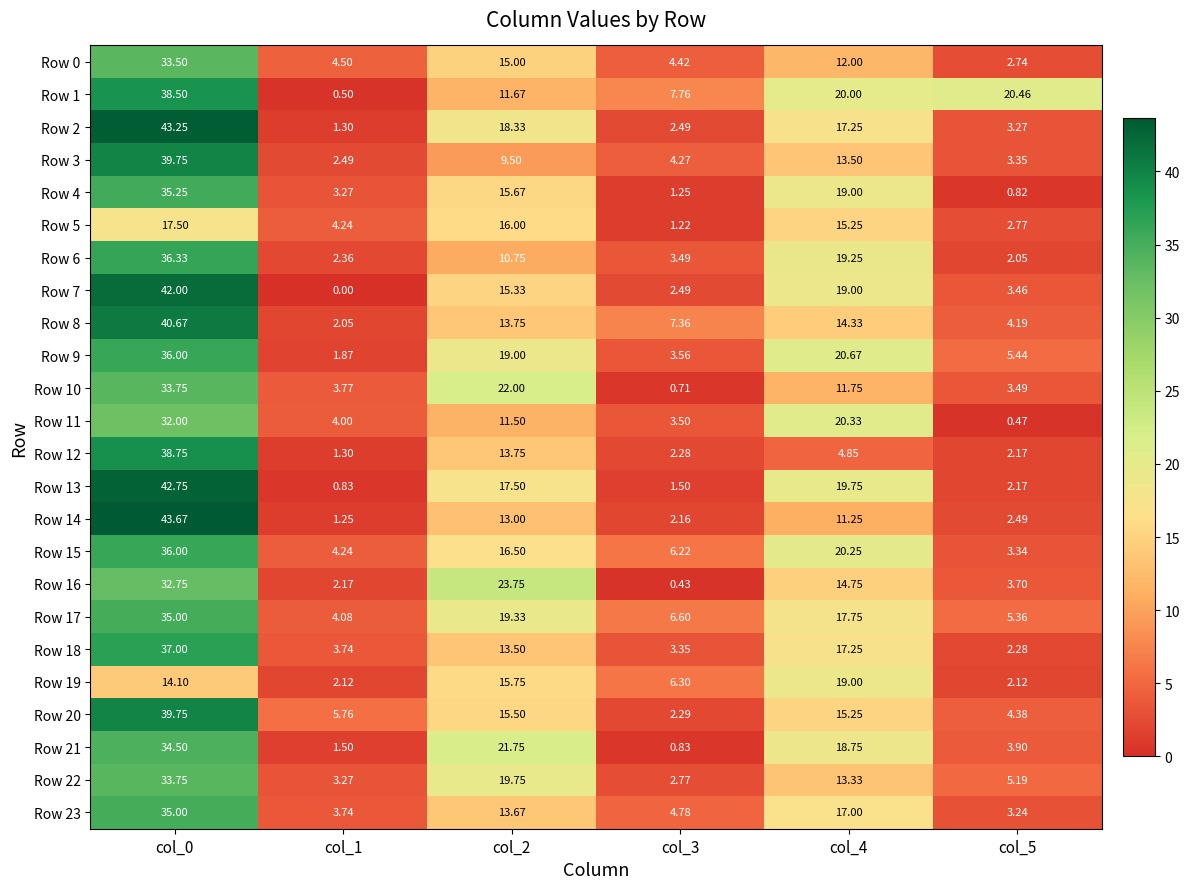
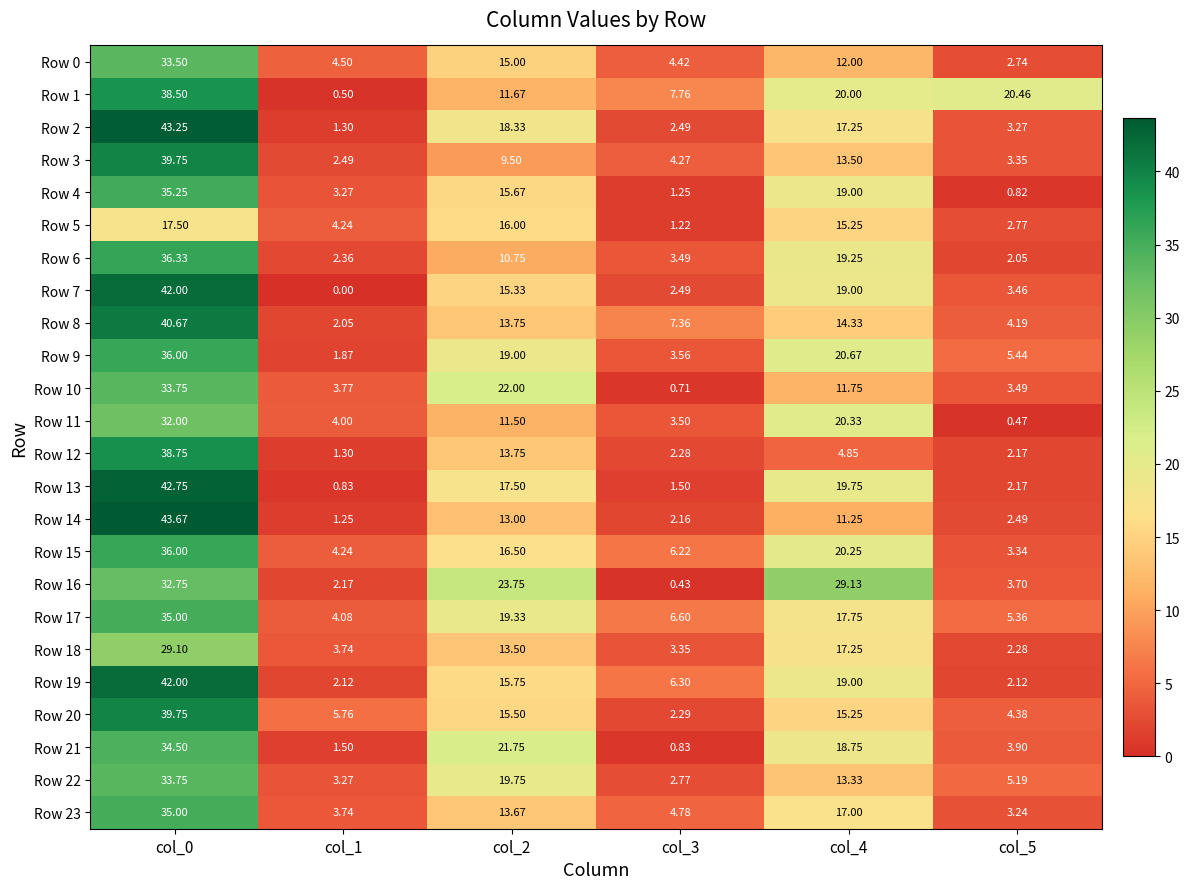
  {
    "Row 0": {
      "col_0": 33.50,
      "col_1": 4.50,
      "col_2": 15.00,
      "col_3": 4.42,
      "col_4": 12.00,
      "col_5": 2.74
    },
    "Row 1": {
      "col_0": 38.50,
      "col_1": 0.50,
      "col_2": 11.67,
      "col_3": 7.76,
      "col_4": 20.00,
      "col_5": 20.46
    },
    "Row 2": {
      "col_0": 43.25,
      "col_1": 1.30,
      "col_2": 18.33,
      "col_3": 2.49,
      "col_4": 17.25,
      "col_5": 3.27
    },
    "Row 3": {
      "col_0": 39.75,
      "col_1": 2.49,
      "col_2": 9.50,
      "col_3": 4.27,
      "col_4": 13.50,
      "col_5": 3.35
    },
    "Row 4": {
      "col_0": 35.25,
      "col_1": 3.27,
      "col_2": 15.67,
      "col_3": 1.25,
      "col_4": 19.00,
      "col_5": 0.82
    },
    "Row 5": {
      "col_0": 17.50,
      "col_1": 4.24,
      "col_2": 16.00,
      "col_3": 1.22,
      "col_4": 15.25,
      "col_5": 2.77
    },
    "Row 6": {
      "col_0": 36.33,
      "col_1": 2.36,
      "col_2": 10.75,
      "col_3": 3.49,
      "col_4": 19.25,
      "col_5": 2.05
    },
    "Row 7": {
      "col_0": 42.00,
      "col_1": 0.00,
      "col_2": 15.33,
      "col_3": 2.49,
      "col_4": 19.00,
      "col_5": 3.46
    },
    "Row 8": {
      "col_0": 40.67,
      "col_1": 2.05,
      "col_2": 13.75,
      "col_3": 7.36,
      "col_4": 14.33,
      "col_5": 4.19
    },
    "Row 9": {
      "col_0": 36.00,
      "col_1": 1.87,
      "col_2": 19.00,
      "col_3": 3.56,
      "col_4": 20.67,
      "col_5": 5.44
    },
    "Row 10": {
      "col_0": 33.75,
      "col_1": 3.77,
      "col_2": 22.00,
      "col_3": 0.71,
      "col_4": 11.75,
      "col_5": 3.49
    },
    "Row 11": {
      "col_0": 32.00,
      "col_1": 4.00,
      "col_2": 11.50,
      "col_3": 3.50,
      "col_4": 20.33,
      "col_5": 0.47
    },
    "Row 12": {
      "col_0": 38.75,
      "col_1": 1.30,
      "col_2": 13.75,
      "col_3": 2.28,
      "col_4": 4.85,
      "col_5": 2.17
    },
    "Row 13": {
      "col_0": 42.75,
      "col_1": 0.83,
      "col_2": 17.50,
      "col_3": 1.50,
      "col_4": 19.75,
      "col_5": 2.17
    },
    "Row 14": {
      "col_0": 43.67,
      "col_1": 1.25,
      "col_2": 13.00,
      "col_3": 2.16,
      "col_4": 11.25,
      "col_5": 2.49
    },
    "Row 15": {
      "col_0": 36.00,
      "col_1": 4.24,
      "col_2": 16.50,
      "col_3": 6.22,
      "col_4": 20.25,
      "col_5": 3.34
    },
    "Row 16": {
      "col_0": 32.75,
      "col_1": 2.17,
      "col_2": 23.75,
      "col_3": 0.43,
-     "col_4": 14.75,
+     "col_4": 29.13,
      "col_5": 3.70
    },
    "Row 17": {
      "col_0": 35.00,
      "col_1": 4.08,
      "col_2": 19.33,
      "col_3": 6.60,
      "col_4": 17.75,
      "col_5": 5.36
    },
    "Row 18": {
-     "col_0": 37.00,
+     "col_0": 29.10,
      "col_1": 3.74,
      "col_2": 13.50,
      "col_3": 3.35,
      "col_4": 17.25,
      "col_5": 2.28
    },
    "Row 19": {
-     "col_0": 14.10,
+     "col_0": 42.00,
      "col_1": 2.12,
      "col_2": 15.75,
      "col_3": 6.30,
      "col_4": 19.00,
      "col_5": 2.12
    },
    "Row 20": {
      "col_0": 39.75,
      "col_1": 5.76,
      "col_2": 15.50,
      "col_3": 2.29,
      "col_4": 15.25,
      "col_5": 4.38
    },
    "Row 21": {
      "col_0": 34.50,
      "col_1": 1.50,
      "col_2": 21.75,
      "col_3": 0.83,
      "col_4": 18.75,
      "col_5": 3.90
    },
    "Row 22": {
      "col_0": 33.75,
      "col_1": 3.27,
      "col_2": 19.75,
      "col_3": 2.77,
      "col_4": 13.33,
      "col_5": 5.19
    },
    "Row 23": {
      "col_0": 35.00,
      "col_1": 3.74,
      "col_2": 13.67,
      "col_3": 4.78,
      "col_4": 17.00,
      "col_5": 3.24
    }
  }
